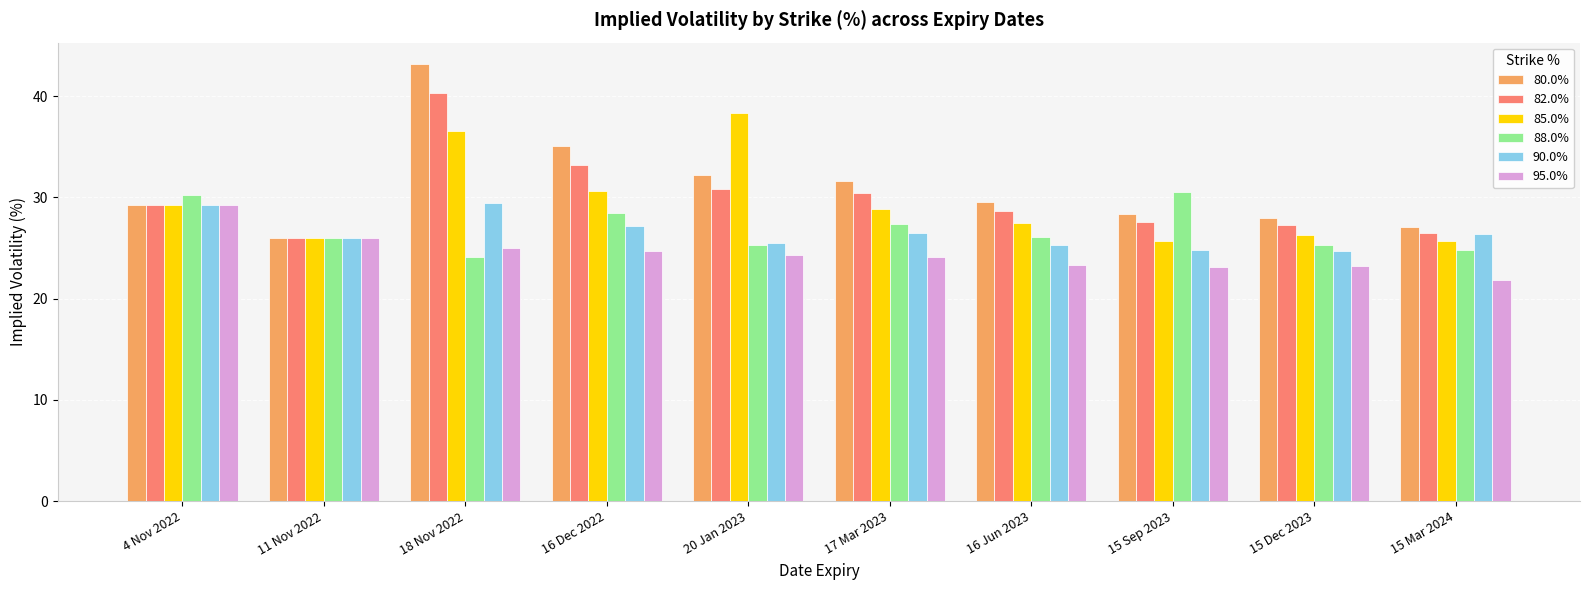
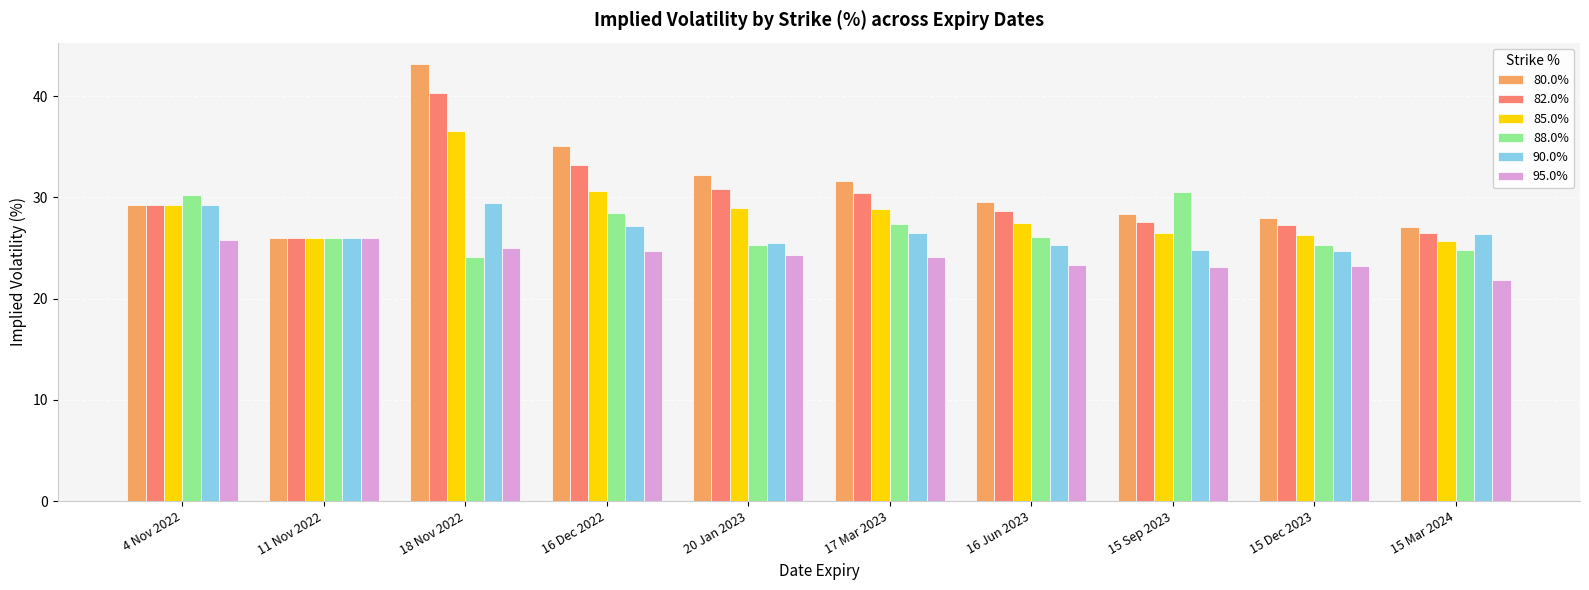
  {
    "85.0%": {
      "4 Nov 2022": 29.2,
      "11 Nov 2022": 26.0,
      "18 Nov 2022": 36.5,
      "16 Dec 2022": 30.6,
-     "20 Jan 2023": 38.3,
+     "20 Jan 2023": 28.9,
      "17 Mar 2023": 28.9,
      "16 Jun 2023": 27.5,
-     "15 Sep 2023": 25.7,
+     "15 Sep 2023": 26.5,
      "15 Dec 2023": 26.3,
      "15 Mar 2024": 25.7
    },
    "88.0%": {
      "4 Nov 2022": 30.3,
      "11 Nov 2022": 26.0,
      "18 Nov 2022": 24.1,
      "16 Dec 2022": 28.4,
      "20 Jan 2023": 25.3,
      "17 Mar 2023": 27.4,
      "16 Jun 2023": 26.1,
      "15 Sep 2023": 30.6,
      "15 Dec 2023": 25.3,
      "15 Mar 2024": 24.8
    },
    "90.0%": {
      "4 Nov 2022": 29.2,
      "11 Nov 2022": 26.0,
      "18 Nov 2022": 29.4,
      "16 Dec 2022": 27.2,
      "20 Jan 2023": 25.5,
      "17 Mar 2023": 26.5,
      "16 Jun 2023": 25.3,
      "15 Sep 2023": 24.8,
      "15 Dec 2023": 24.7,
      "15 Mar 2024": 26.3
    },
    "95.0%": {
-     "4 Nov 2022": 29.2,
+     "4 Nov 2022": 25.8,
      "11 Nov 2022": 26.0,
      "18 Nov 2022": 25.0,
      "16 Dec 2022": 24.8,
      "20 Jan 2023": 24.3,
      "17 Mar 2023": 24.1,
      "16 Jun 2023": 23.3,
      "15 Sep 2023": 23.1,
      "15 Dec 2023": 23.2,
      "15 Mar 2024": 21.9
    }
  }
